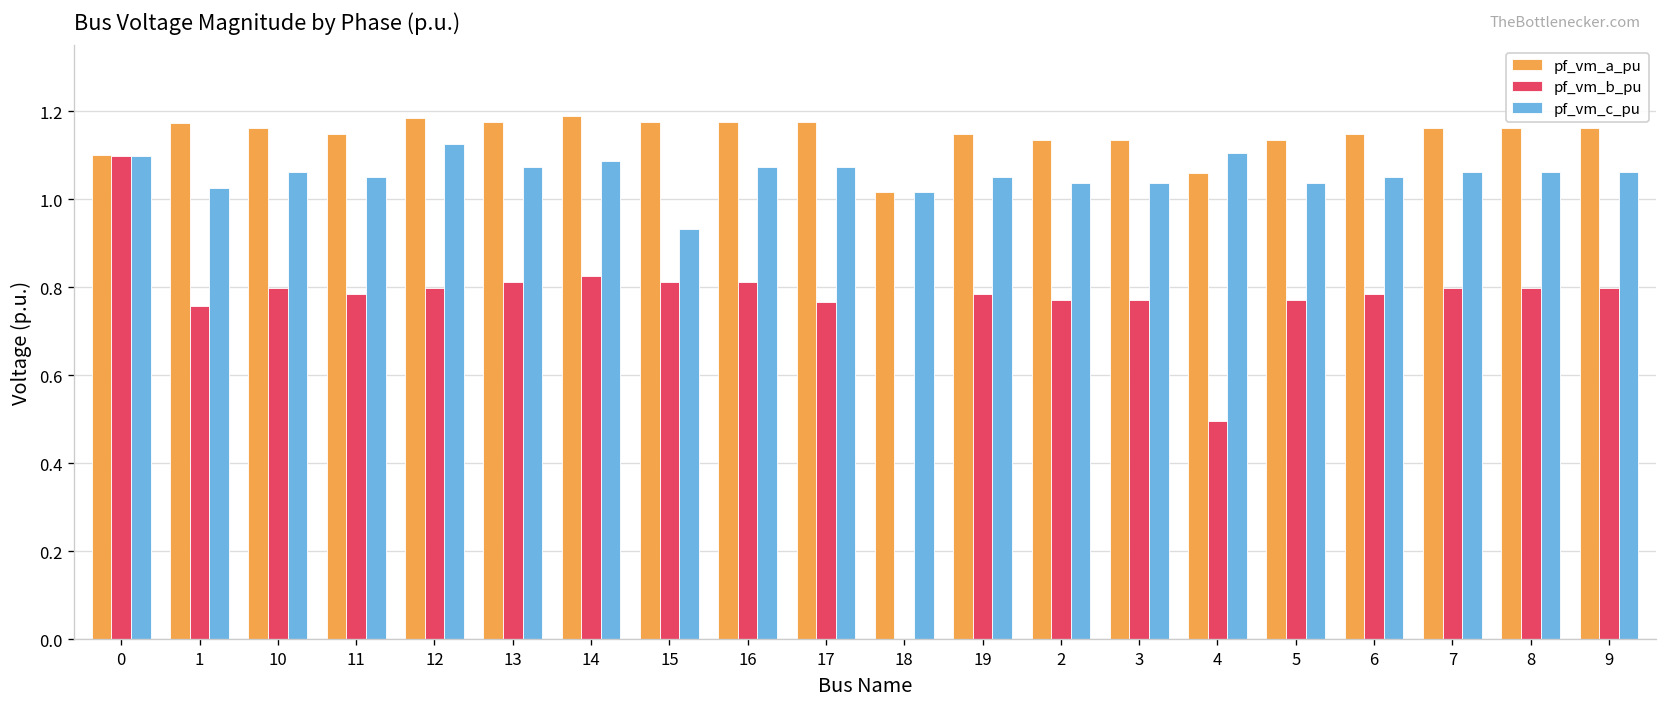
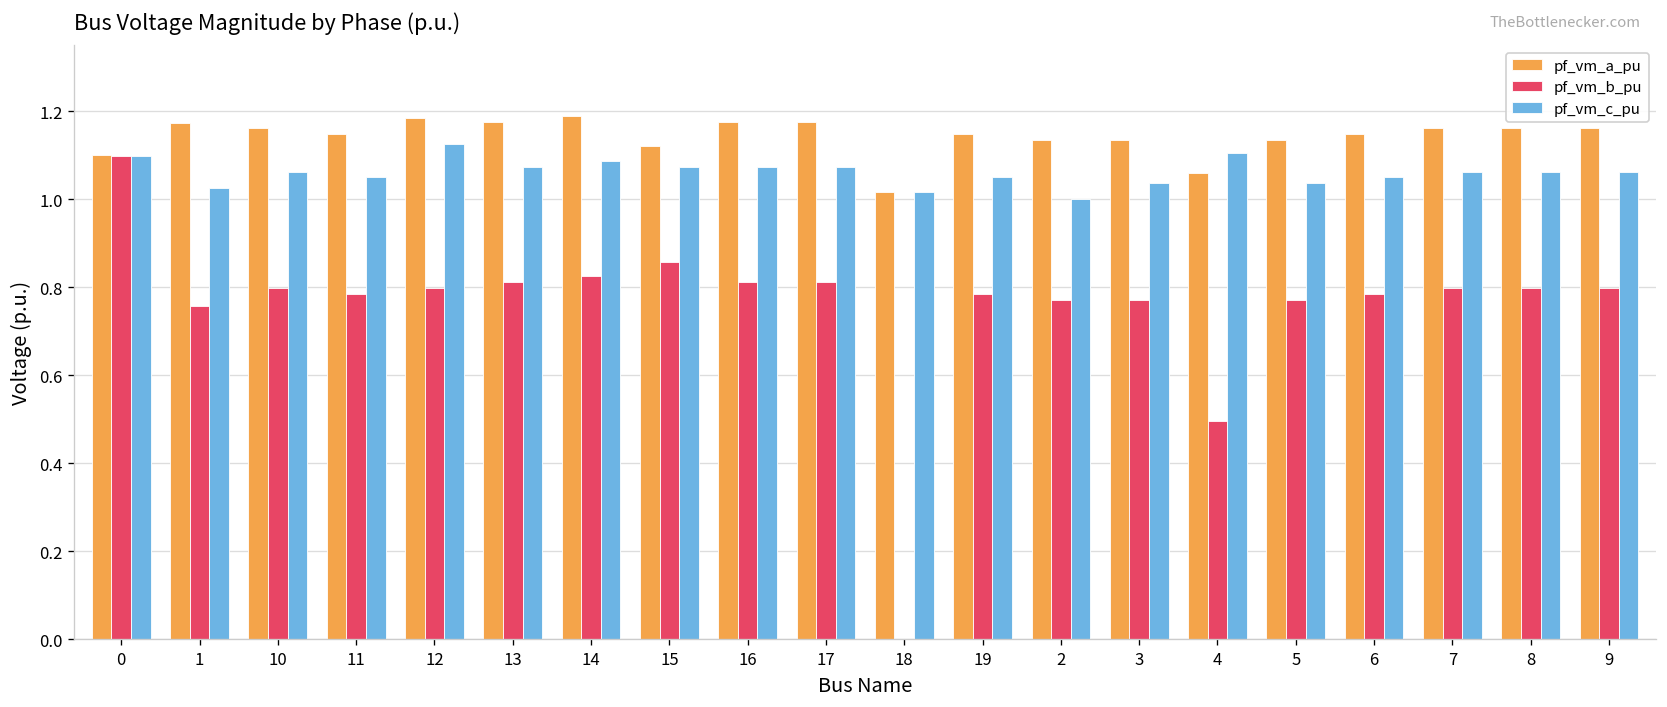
  {
    "pf_vm_a_pu": {
      "0": 1.10,
      "1": 1.17,
      "10": 1.16,
      "11": 1.15,
      "12": 1.18,
      "13": 1.18,
      "14": 1.19,
-     "15": 1.18,
+     "15": 1.12,
      "16": 1.18,
      "17": 1.18,
      "18": 1.02,
      "19": 1.15,
      "2": 1.13,
      "3": 1.13,
      "4": 1.06,
      "5": 1.13,
      "6": 1.15,
      "7": 1.16,
      "8": 1.16,
      "9": 1.16
    },
    "pf_vm_b_pu": {
      "0": 1.10,
      "1": 0.76,
      "10": 0.80,
      "11": 0.79,
      "12": 0.80,
      "13": 0.81,
      "14": 0.83,
-     "15": 0.81,
+     "15": 0.86,
      "16": 0.81,
-     "17": 0.77,
+     "17": 0.81,
      "18": 0.00,
      "19": 0.79,
      "2": 0.77,
      "3": 0.77,
      "4": 0.50,
      "5": 0.77,
      "6": 0.79,
      "7": 0.80,
      "8": 0.80,
      "9": 0.80
    },
    "pf_vm_c_pu": {
      "0": 1.10,
      "1": 1.03,
      "10": 1.06,
      "11": 1.05,
      "12": 1.13,
      "13": 1.07,
      "14": 1.09,
-     "15": 0.93,
+     "15": 1.07,
      "16": 1.07,
      "17": 1.07,
      "18": 1.02,
      "19": 1.05,
-     "2": 1.04,
+     "2": 1.00,
      "3": 1.04,
      "4": 1.10,
      "5": 1.04,
      "6": 1.05,
      "7": 1.06,
      "8": 1.06,
      "9": 1.06
    }
  }
